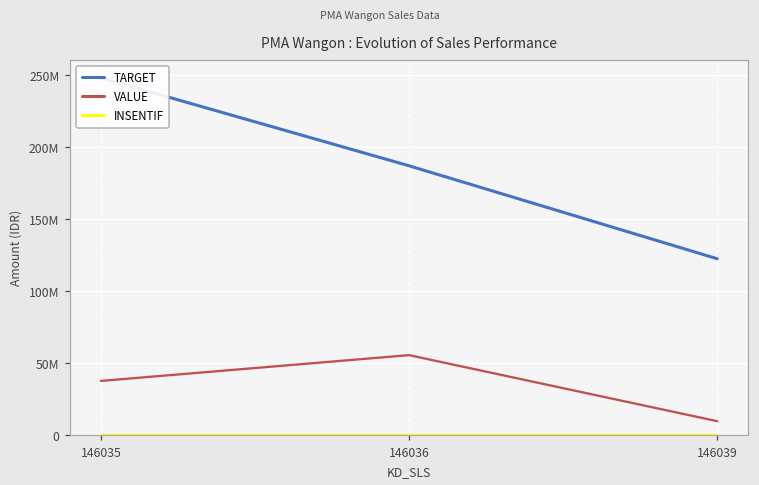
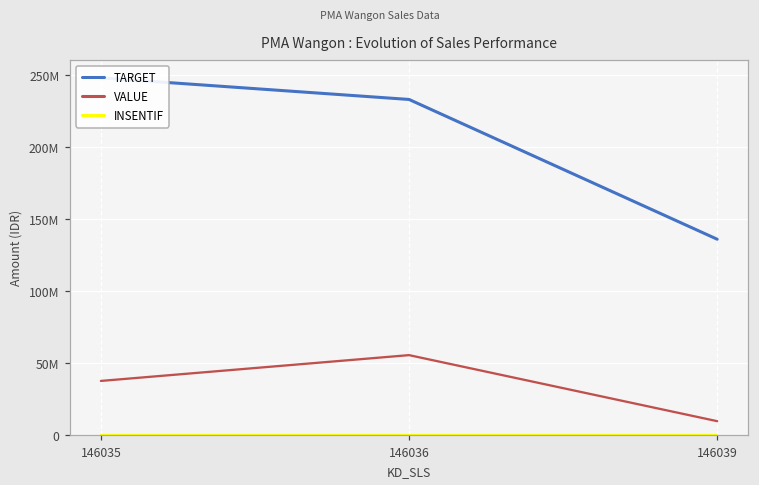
  {
    "TARGET": {
-     "146036": 187000000,
-     "146039": 122000000
+     "146036": 233000000,
+     "146039": 136000000
    },
    "VALUE": {
      "146035": 38000000,
      "146036": 56000000,
      "146039": 10000000
    },
    "INSENTIF": {
      "146035": 0,
      "146036": 0,
      "146039": 0
    }
  }
